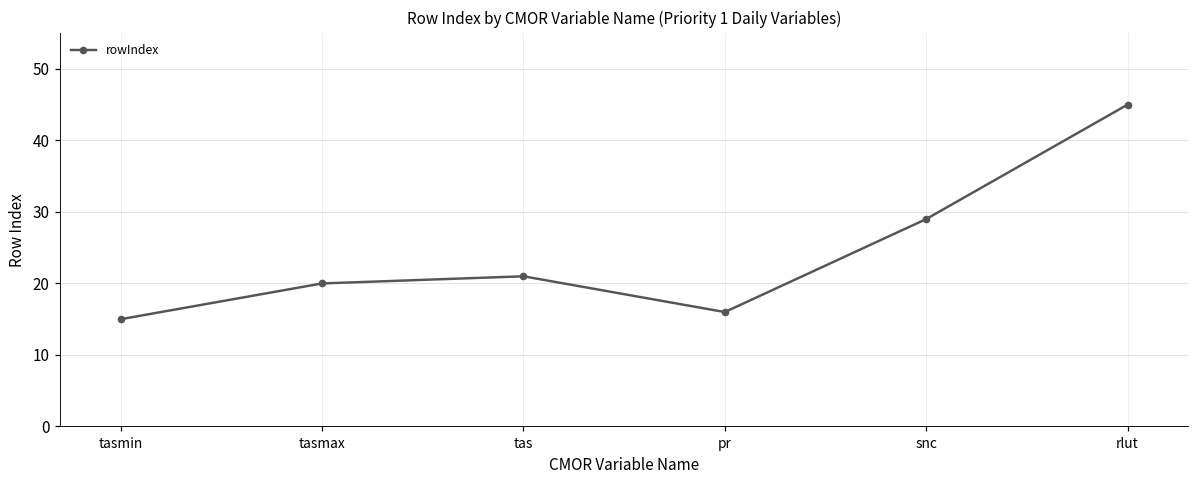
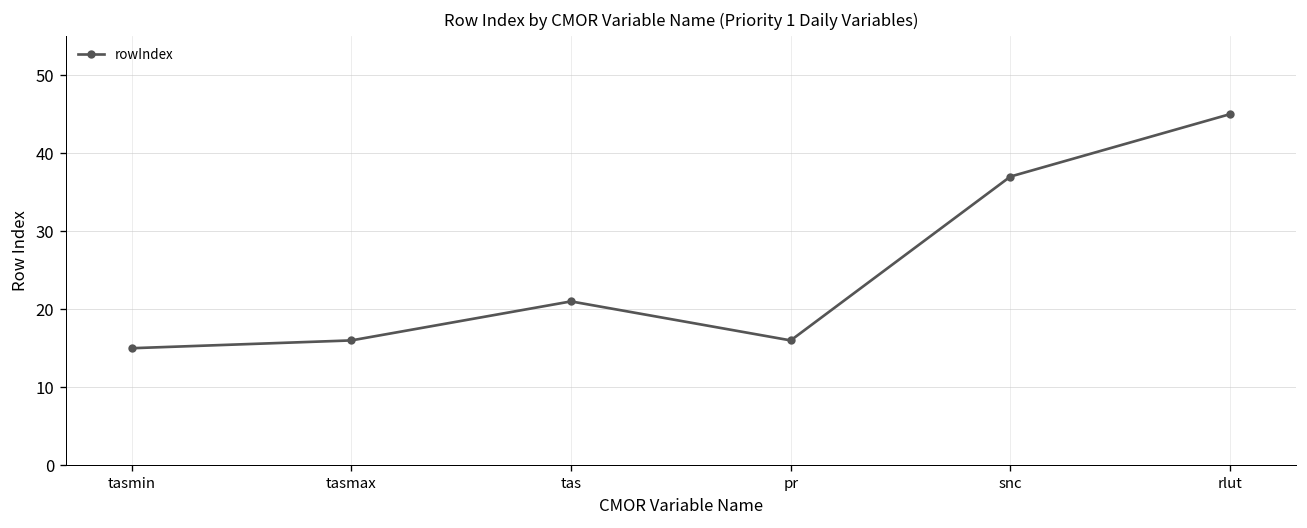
  {
    "tasmin": 15,
-   "tasmax": 20,
+   "tasmax": 16,
    "tas": 21,
    "pr": 16,
-   "snc": 29,
+   "snc": 37,
    "rlut": 45
  }
